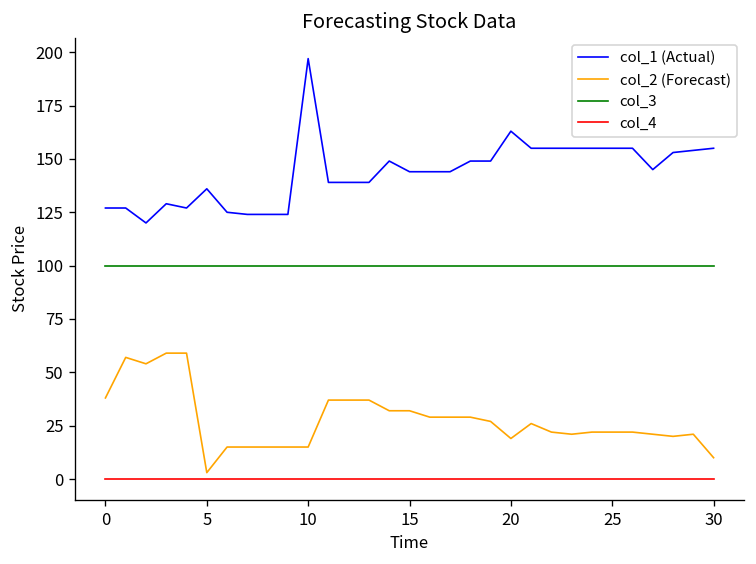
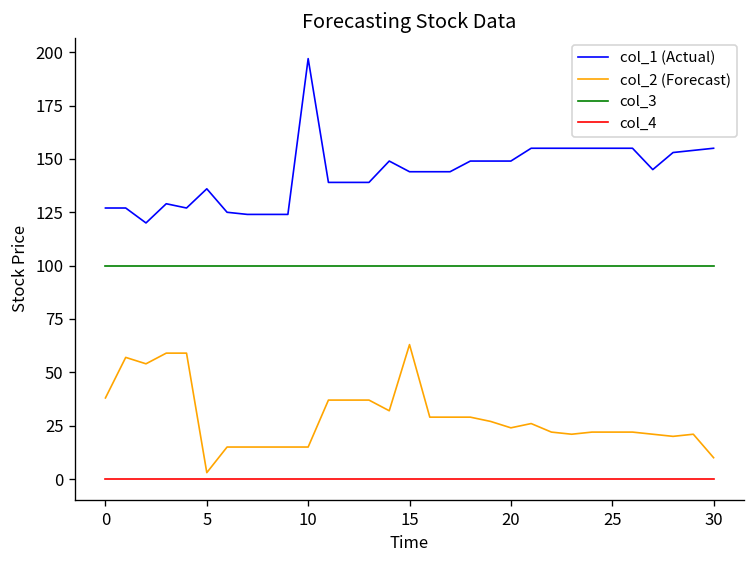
  {
    "col_1 (Actual)": {
      "0": 127,
      "5": 136,
      "10": 197,
      "15": 144,
-     "20": 163,
+     "20": 149,
      "25": 155,
      "30": 155
    },
    "col_2 (Forecast)": {
      "0": 38,
      "5": 3,
      "10": 15,
-     "15": 32,
-     "20": 19,
+     "15": 63,
+     "20": 24,
      "25": 22,
      "30": 10
    },
    "col_3": {
      "0": 100,
      "5": 100,
      "10": 100,
      "15": 100,
      "20": 100,
      "25": 100,
      "30": 100
    },
    "col_4": {
      "0": 0,
      "5": 0,
      "10": 0,
      "15": 0,
      "20": 0,
      "25": 0,
      "30": 0
    }
  }
